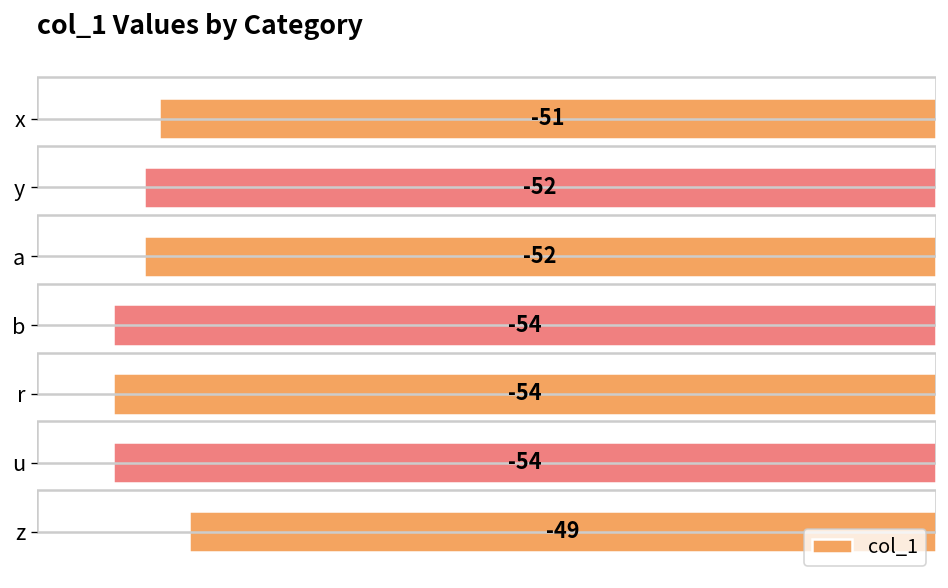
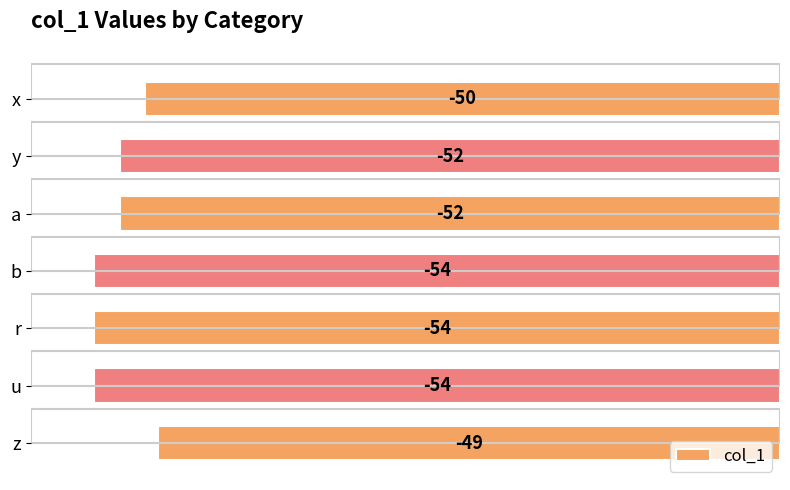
  {
    "col_1": {
-     "x": -51,
+     "x": -50,
      "y": -52,
      "a": -52,
      "b": -54,
      "r": -54,
      "u": -54,
      "z": -49
    }
  }
